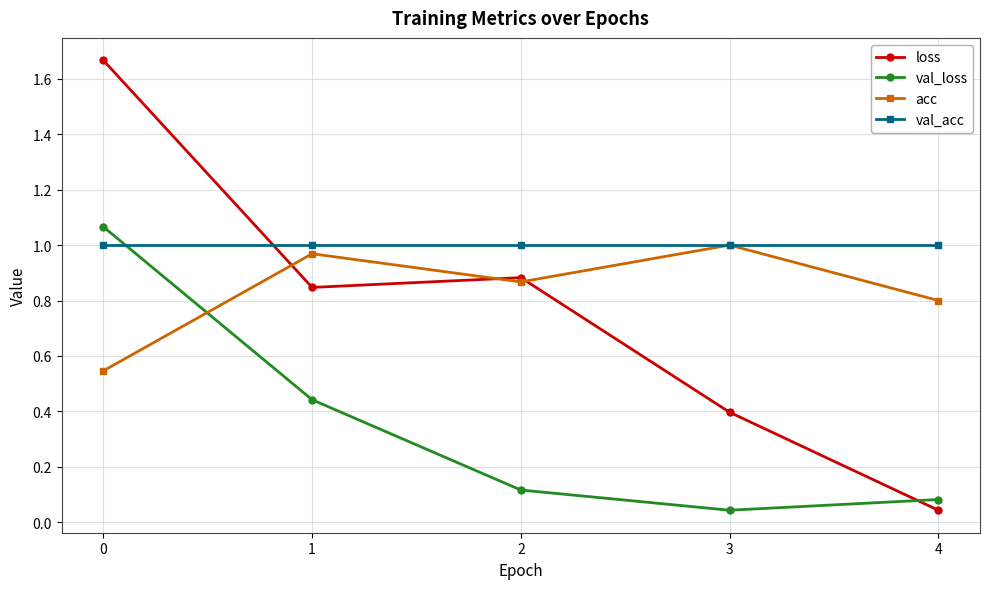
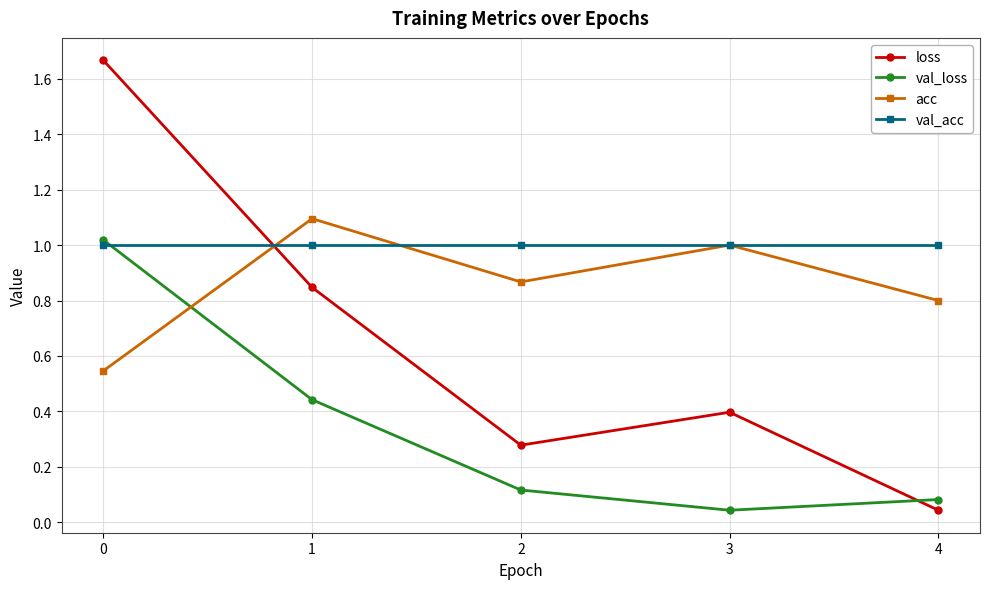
  {
    "loss": {
      "0": 1.67,
      "1": 0.85,
-     "2": 0.88,
+     "2": 0.28,
      "3": 0.40,
      "4": 0.04
    },
    "val_loss": {
-     "0": 1.07,
+     "0": 1.02,
      "1": 0.44,
      "2": 0.12,
      "3": 0.04,
      "4": 0.08
    },
    "acc": {
      "0": 0.55,
-     "1": 0.97,
+     "1": 1.10,
      "2": 0.87,
      "4": 0.80
    },
    "val_acc": {
      "0": 1.00,
      "1": 1.00,
      "2": 1.00,
      "4": 1.00
    }
  }
